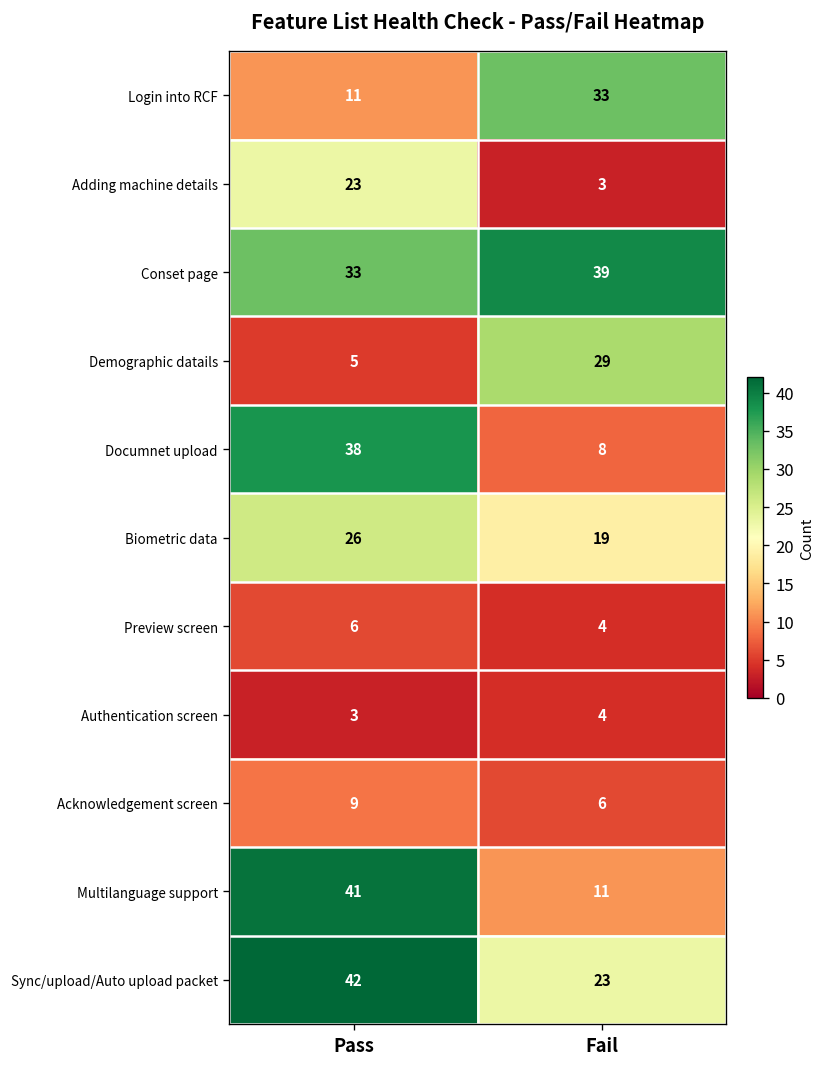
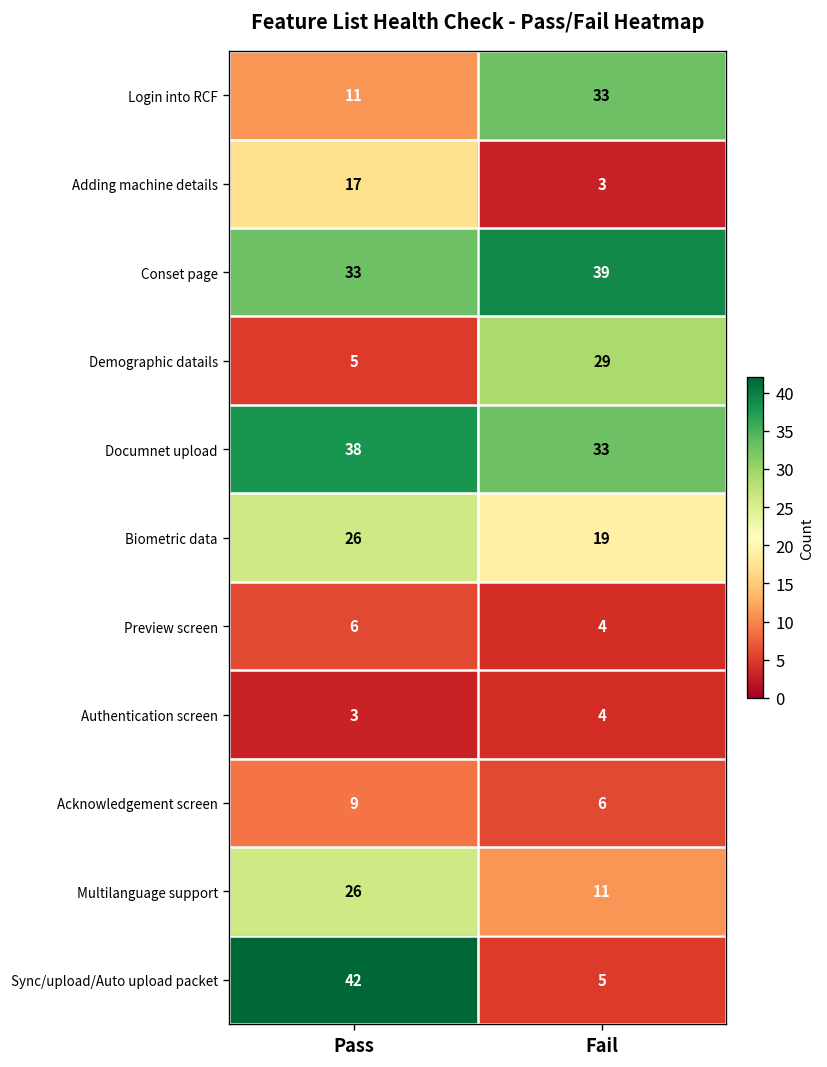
  {
    "Login into RCF": {
      "Pass": 11,
      "Fail": 33
    },
    "Adding machine details": {
-     "Pass": 23,
+     "Pass": 17,
      "Fail": 3
    },
    "Conset page": {
      "Pass": 33,
      "Fail": 39
    },
    "Demographic datails": {
      "Pass": 5,
      "Fail": 29
    },
    "Documnet upload": {
      "Pass": 38,
-     "Fail": 8
+     "Fail": 33
    },
    "Biometric data": {
      "Pass": 26,
      "Fail": 19
    },
    "Preview screen": {
      "Pass": 6,
      "Fail": 4
    },
    "Authentication screen": {
      "Pass": 3,
      "Fail": 4
    },
    "Acknowledgement screen": {
      "Pass": 9,
      "Fail": 6
    },
    "Multilanguage support": {
-     "Pass": 41,
+     "Pass": 26,
      "Fail": 11
    },
    "Sync/upload/Auto upload packet": {
      "Pass": 42,
-     "Fail": 23
+     "Fail": 5
    }
  }
